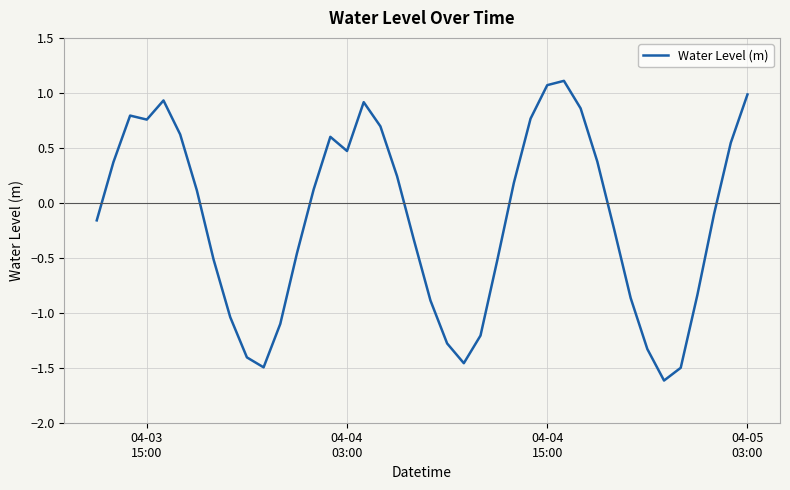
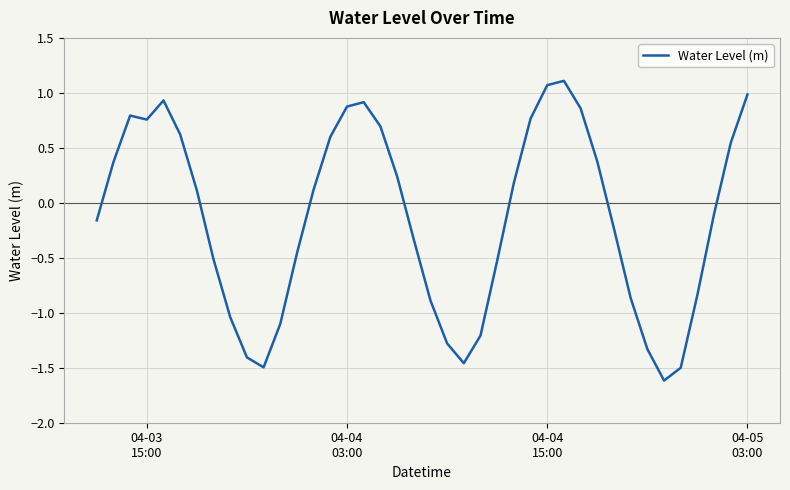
  {
    "04-03 15:00": 0.76,
-   "04-04 03:00": 0.47,
+   "04-04 03:00": 0.88,
    "04-04 15:00": 1.07,
    "04-05 03:00": 0.99
  }
